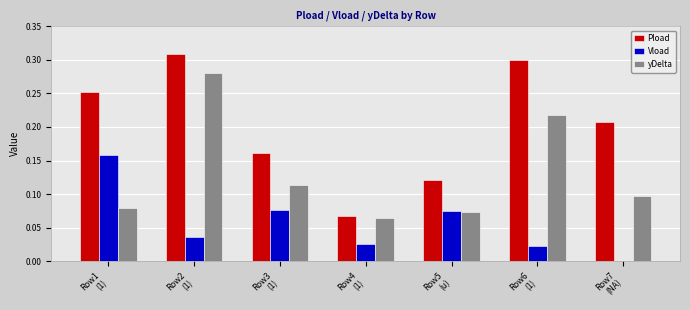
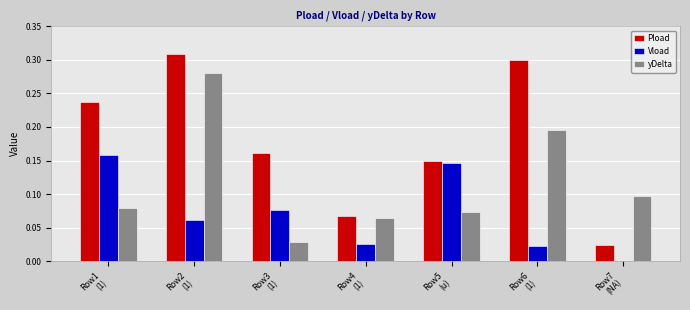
  {
    "Pload": {
-     "Row1 (1)": 0.25,
+     "Row1 (1)": 0.24,
      "Row2 (1)": 0.31,
      "Row3 (1)": 0.16,
      "Row4 (1)": 0.07,
-     "Row5 (u)": 0.12,
+     "Row5 (u)": 0.15,
      "Row6 (1)": 0.30,
-     "Row7 (NA)": 0.21
+     "Row7 (NA)": 0.02
    },
    "Vload": {
      "Row1 (1)": 0.16,
-     "Row2 (1)": 0.04,
+     "Row2 (1)": 0.06,
      "Row3 (1)": 0.08,
      "Row4 (1)": 0.03,
-     "Row5 (u)": 0.08,
+     "Row5 (u)": 0.15,
      "Row6 (1)": 0.02,
      "Row7 (NA)": 0.00
    },
    "yDelta": {
      "Row1 (1)": 0.08,
      "Row2 (1)": 0.28,
-     "Row3 (1)": 0.11,
+     "Row3 (1)": 0.03,
      "Row4 (1)": 0.06,
      "Row5 (u)": 0.07,
-     "Row6 (1)": 0.22,
+     "Row6 (1)": 0.20,
      "Row7 (NA)": 0.10
    }
  }
